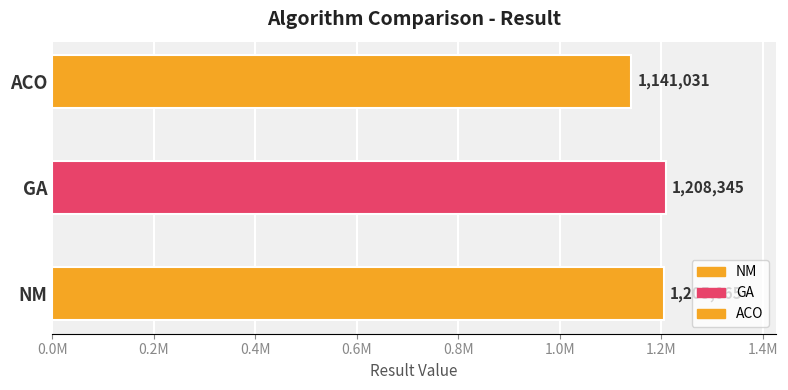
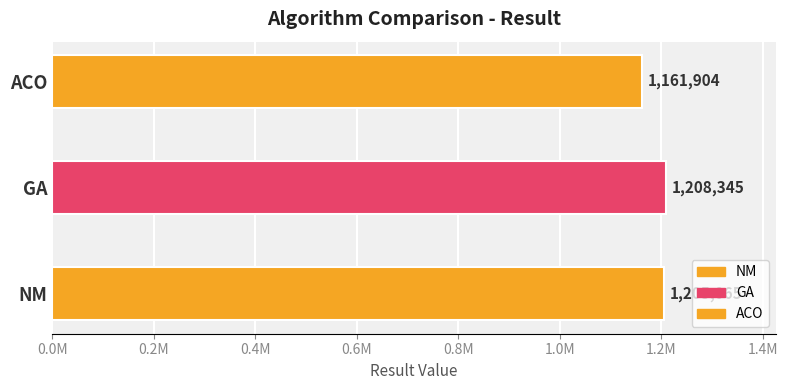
  {
-   "ACO": "1,141,031",
+   "ACO": "1,161,904",
    "GA": "1,208,345"
  }
